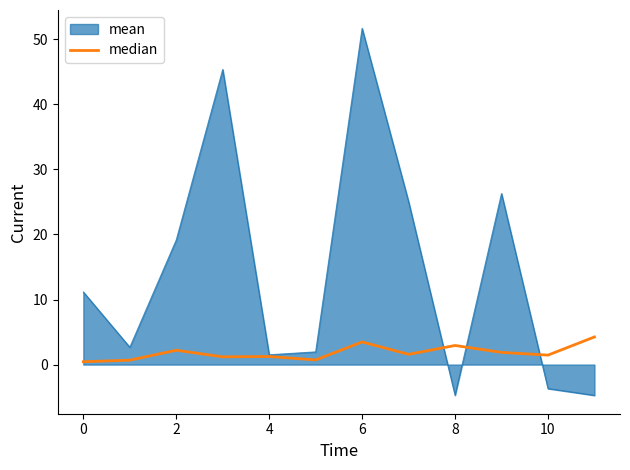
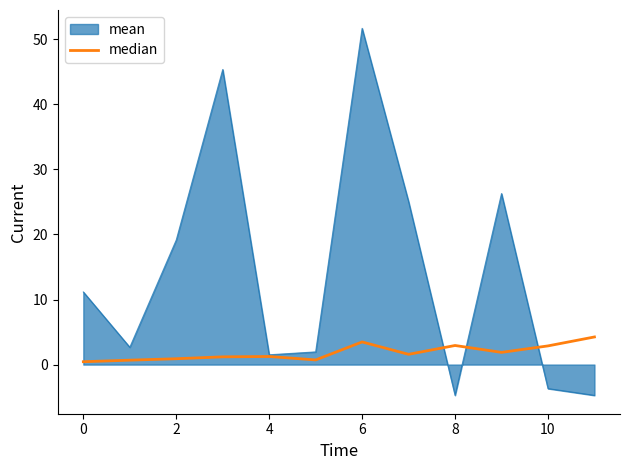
  {
    "median": {
      "0": 0,
-     "2": 2,
+     "2": 1,
      "6": 3,
      "8": 3,
-     "10": 1
+     "10": 3
    }
  }
